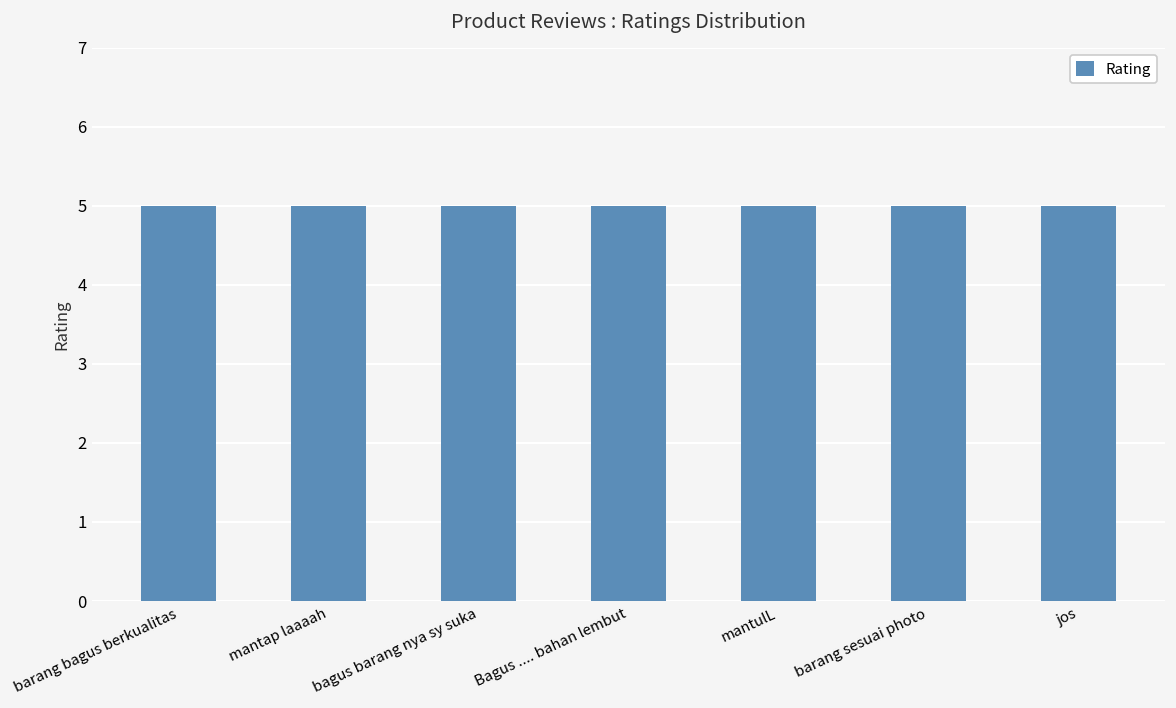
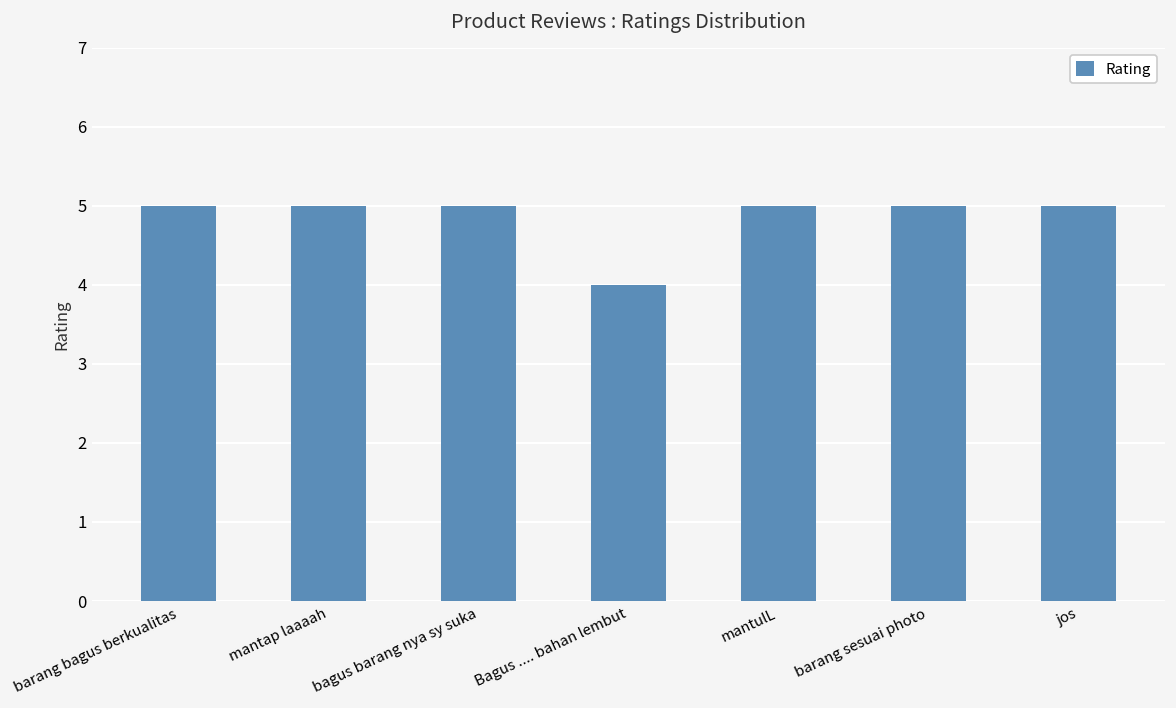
  {
    "barang bagus berkualitas": 5,
    "mantap laaaah": 5,
    "bagus barang nya sy suka": 5,
-   "Bagus .... bahan lembut": 5,
+   "Bagus .... bahan lembut": 4,
    "mantulL": 5,
    "barang sesuai photo": 5,
    "jos": 5
  }
